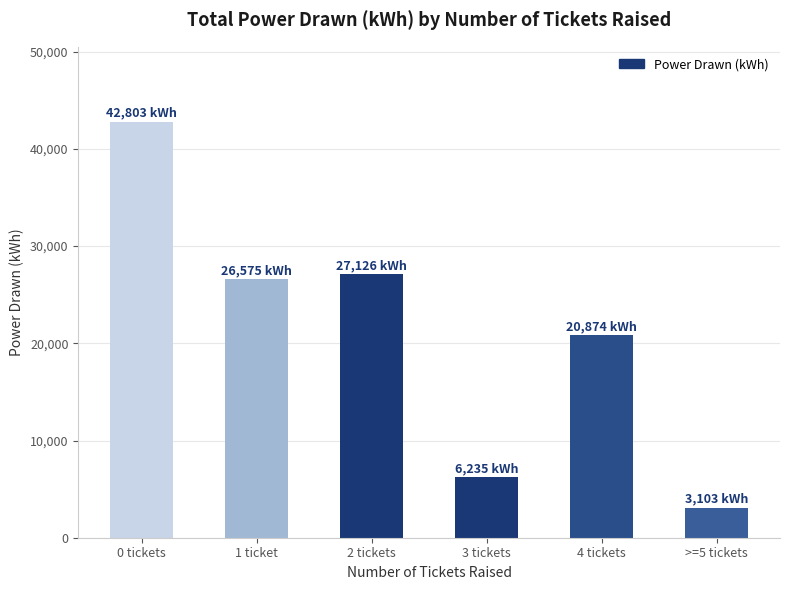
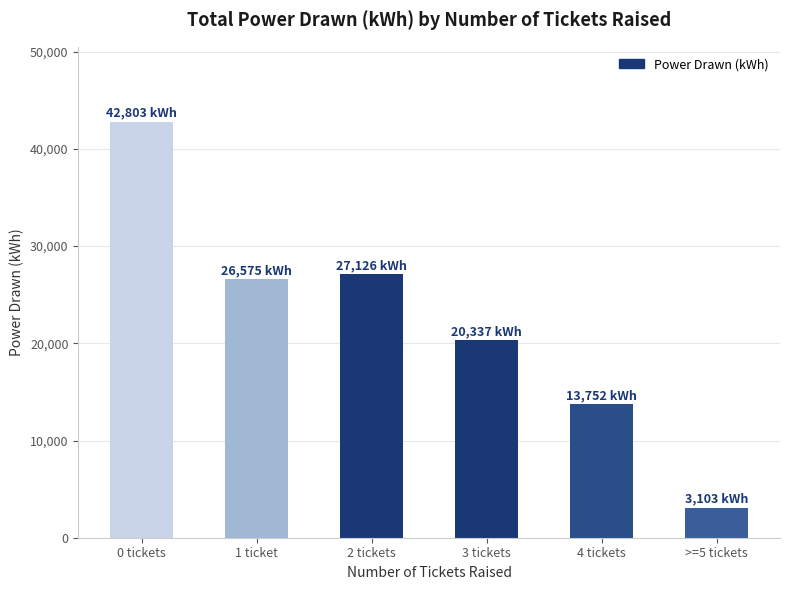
  {
    "0 tickets": "42,803",
    "1 ticket": "26,575",
    "2 tickets": "27,126",
-   "3 tickets": "6,235",
-   "4 tickets": "20,874",
+   "3 tickets": "20,337",
+   "4 tickets": "13,752",
    ">=5 tickets": "3,103"
  }
